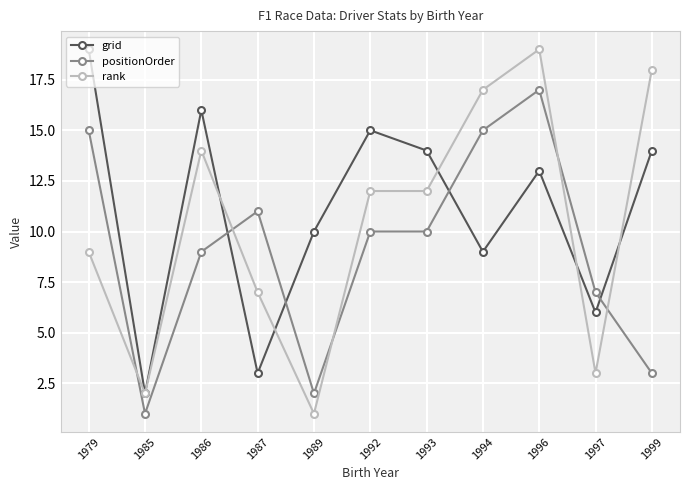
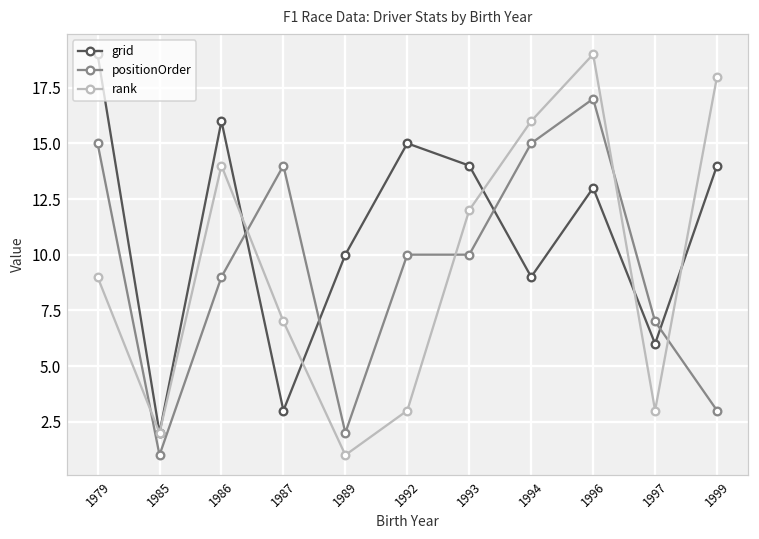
  {
    "grid": {
      "1986": 16,
      "1987": 3,
      "1989": 10,
      "1992": 15,
      "1993": 14,
      "1994": 9,
      "1996": 13,
      "1997": 6,
      "1999": 14
    },
    "positionOrder": {
      "1979": 15,
      "1985": 1,
      "1986": 9,
-     "1987": 11,
+     "1987": 14,
      "1989": 2,
      "1992": 10,
      "1993": 10,
      "1994": 15,
      "1996": 17,
      "1997": 7,
      "1999": 3
    },
    "rank": {
      "1979": 9,
      "1986": 14,
      "1987": 7,
      "1989": 1,
-     "1992": 12,
+     "1992": 3,
      "1993": 12,
-     "1994": 17,
+     "1994": 16,
      "1996": 19,
      "1997": 3,
      "1999": 18
    }
  }
